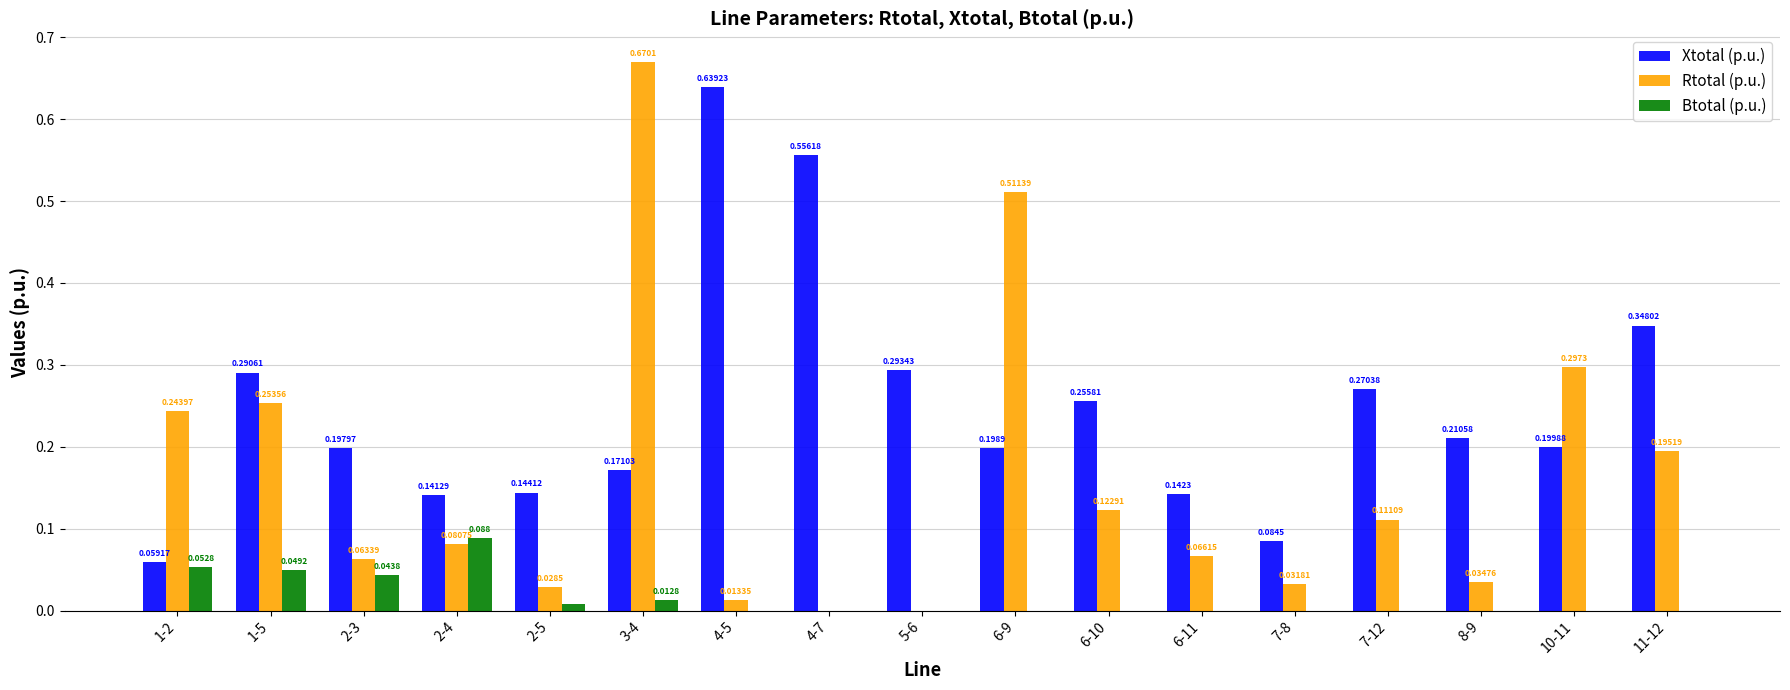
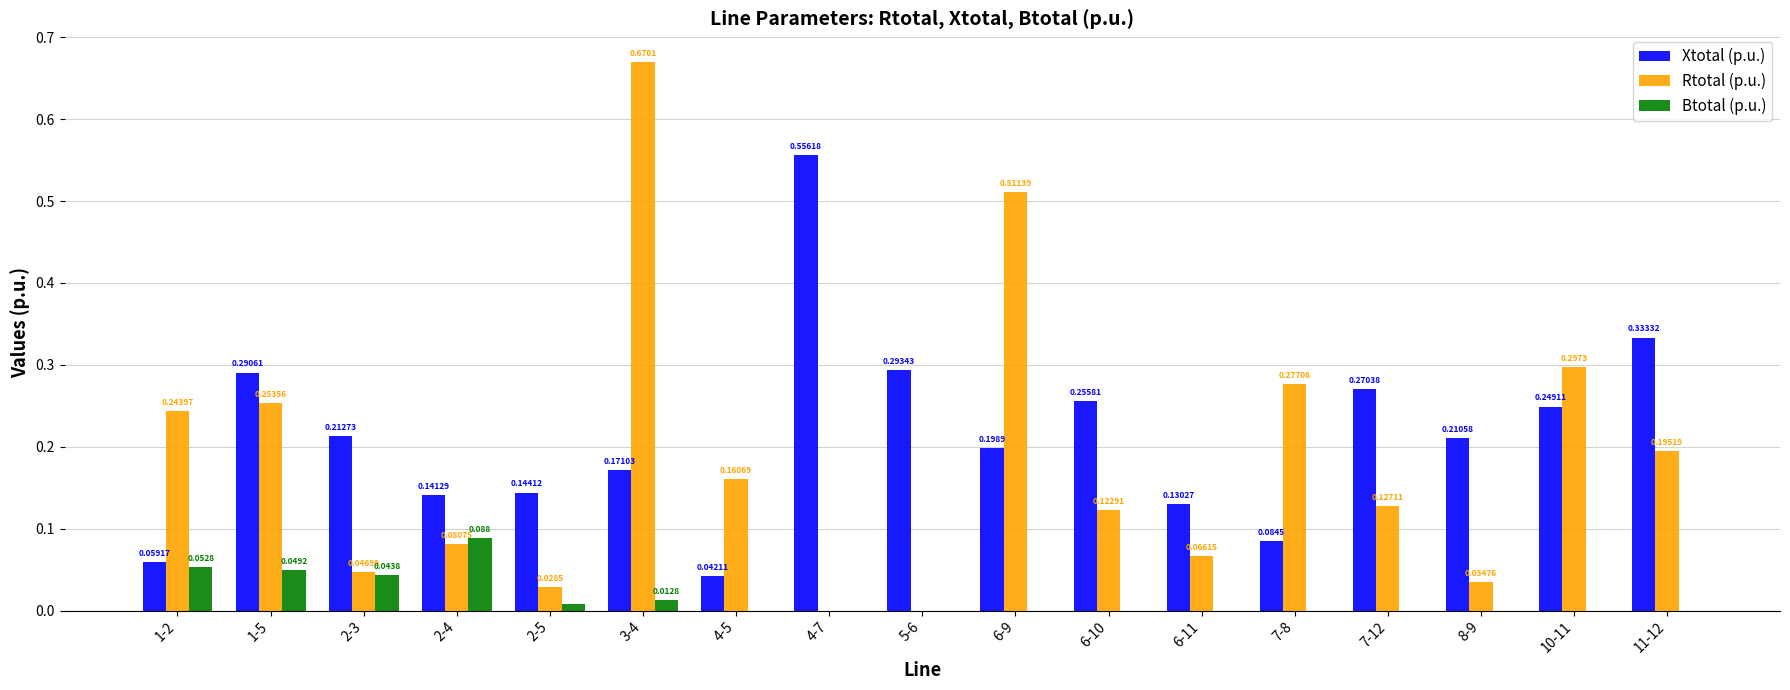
  {
    "Xtotal (p.u.)": {
      "1-2": 0.05917,
      "1-5": 0.29061,
-     "2-3": 0.19797,
+     "2-3": 0.21273,
      "2-4": 0.14129,
      "2-5": 0.14412,
      "3-4": 0.17103,
-     "4-5": 0.63923,
+     "4-5": 0.04211,
      "4-7": 0.55618,
      "5-6": 0.29343,
      "6-9": 0.1989,
      "6-10": 0.25581,
-     "6-11": 0.1423,
+     "6-11": 0.13027,
      "7-8": 0.0845,
      "7-12": 0.27038,
      "8-9": 0.21058,
-     "10-11": 0.19988,
-     "11-12": 0.34802
+     "10-11": 0.24911,
+     "11-12": 0.33332
    },
    "Rtotal (p.u.)": {
      "1-2": 0.24397,
      "1-5": 0.25356,
-     "2-3": 0.06339,
+     "2-3": 0.04699,
      "2-4": 0.08075,
      "2-5": 0.0285,
      "3-4": 0.6701,
-     "4-5": 0.01335,
+     "4-5": 0.16069,
      "6-9": 0.51139,
      "6-10": 0.12291,
      "6-11": 0.06615,
-     "7-8": 0.03181,
-     "7-12": 0.11109,
+     "7-8": 0.27706,
+     "7-12": 0.12711,
      "8-9": 0.03476,
      "10-11": 0.2973,
      "11-12": 0.19519
    },
    "Btotal (p.u.)": {
      "1-2": 0.0528,
      "1-5": 0.0492,
      "2-3": 0.0438,
      "2-4": 0.088,
      "3-4": 0.0128
    }
  }
